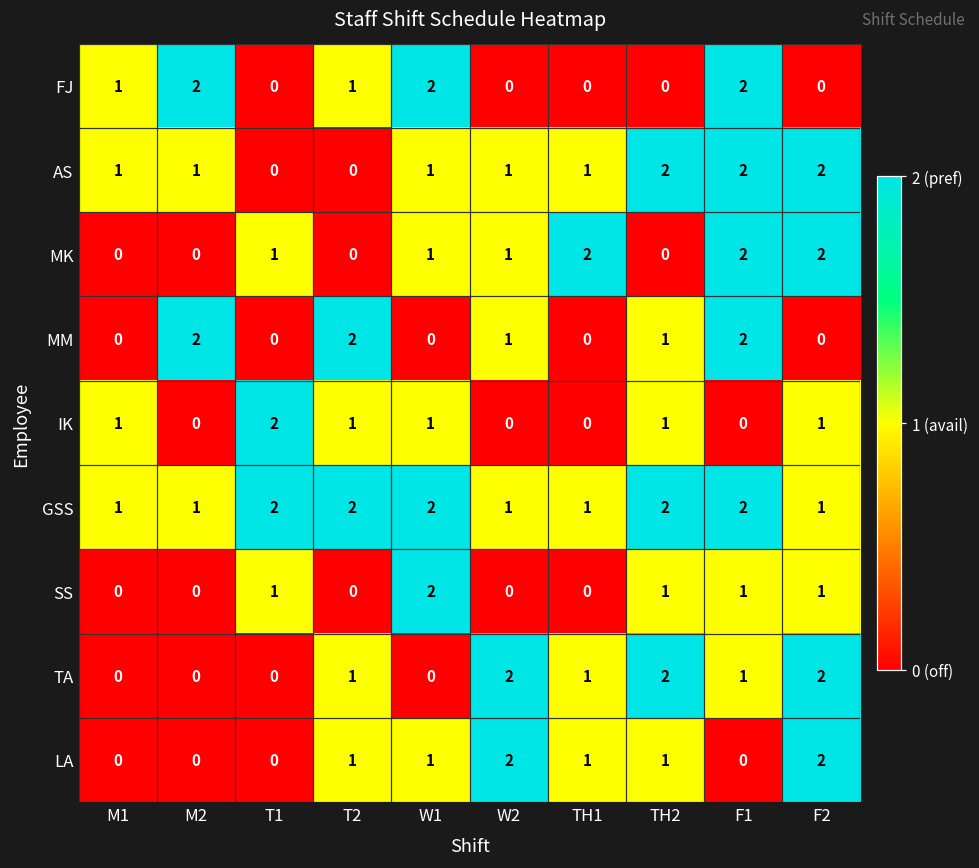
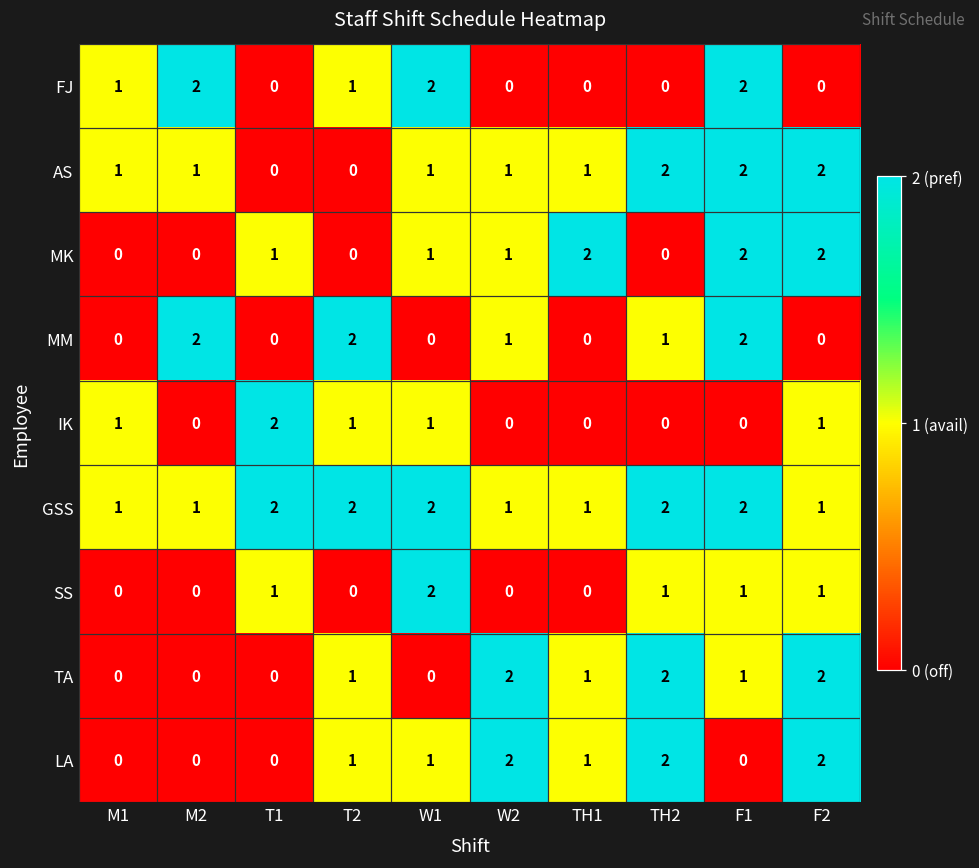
  {
    "FJ": {
      "M1": 1,
      "M2": 2,
      "T1": 0,
      "T2": 1,
      "W1": 2,
      "W2": 0,
      "TH1": 0,
      "TH2": 0,
      "F1": 2,
      "F2": 0
    },
    "AS": {
      "M1": 1,
      "M2": 1,
      "T1": 0,
      "T2": 0,
      "W1": 1,
      "W2": 1,
      "TH1": 1,
      "TH2": 2,
      "F1": 2,
      "F2": 2
    },
    "MK": {
      "M1": 0,
      "M2": 0,
      "T1": 1,
      "T2": 0,
      "W1": 1,
      "W2": 1,
      "TH1": 2,
      "TH2": 0,
      "F1": 2,
      "F2": 2
    },
    "MM": {
      "M1": 0,
      "M2": 2,
      "T1": 0,
      "T2": 2,
      "W1": 0,
      "W2": 1,
      "TH1": 0,
      "TH2": 1,
      "F1": 2,
      "F2": 0
    },
    "IK": {
      "M1": 1,
      "M2": 0,
      "T1": 2,
      "T2": 1,
      "W1": 1,
      "W2": 0,
      "TH1": 0,
-     "TH2": 1,
+     "TH2": 0,
      "F1": 0,
      "F2": 1
    },
    "GSS": {
      "M1": 1,
      "M2": 1,
      "T1": 2,
      "T2": 2,
      "W1": 2,
      "W2": 1,
      "TH1": 1,
      "TH2": 2,
      "F1": 2,
      "F2": 1
    },
    "SS": {
      "M1": 0,
      "M2": 0,
      "T1": 1,
      "T2": 0,
      "W1": 2,
      "W2": 0,
      "TH1": 0,
      "TH2": 1,
      "F1": 1,
      "F2": 1
    },
    "TA": {
      "M1": 0,
      "M2": 0,
      "T1": 0,
      "T2": 1,
      "W1": 0,
      "W2": 2,
      "TH1": 1,
      "TH2": 2,
      "F1": 1,
      "F2": 2
    },
    "LA": {
      "M1": 0,
      "M2": 0,
      "T1": 0,
      "T2": 1,
      "W1": 1,
      "W2": 2,
      "TH1": 1,
-     "TH2": 1,
+     "TH2": 2,
      "F1": 0,
      "F2": 2
    }
  }
